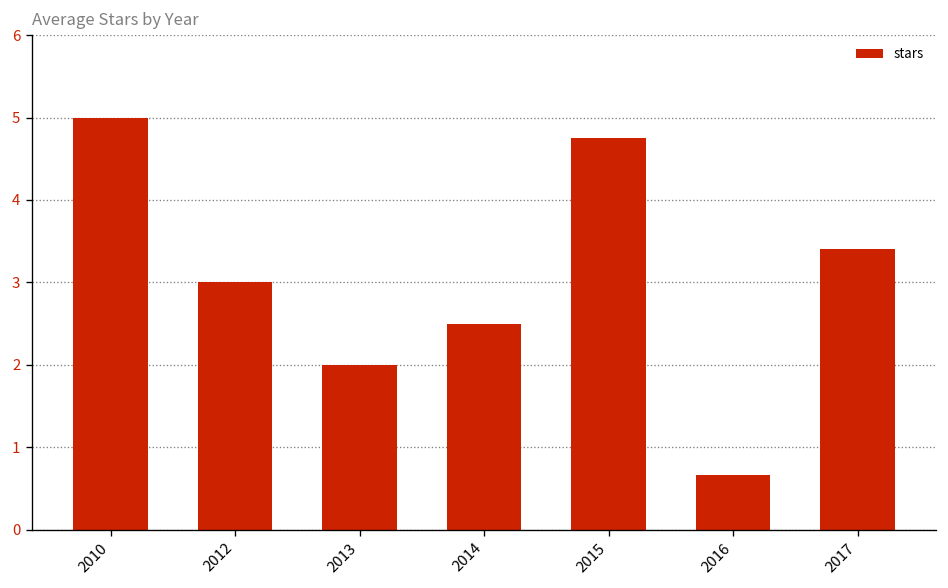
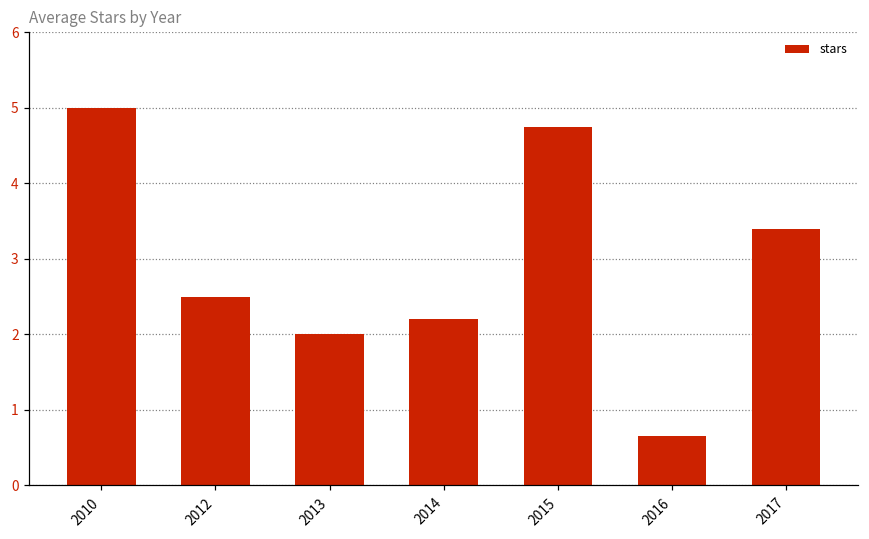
  {
    "2010": 5.0,
-   "2012": 3.0,
+   "2012": 2.5,
    "2013": 2.0,
-   "2014": 2.5,
+   "2014": 2.2,
    "2015": 4.8,
    "2016": 0.7,
    "2017": 3.4
  }
